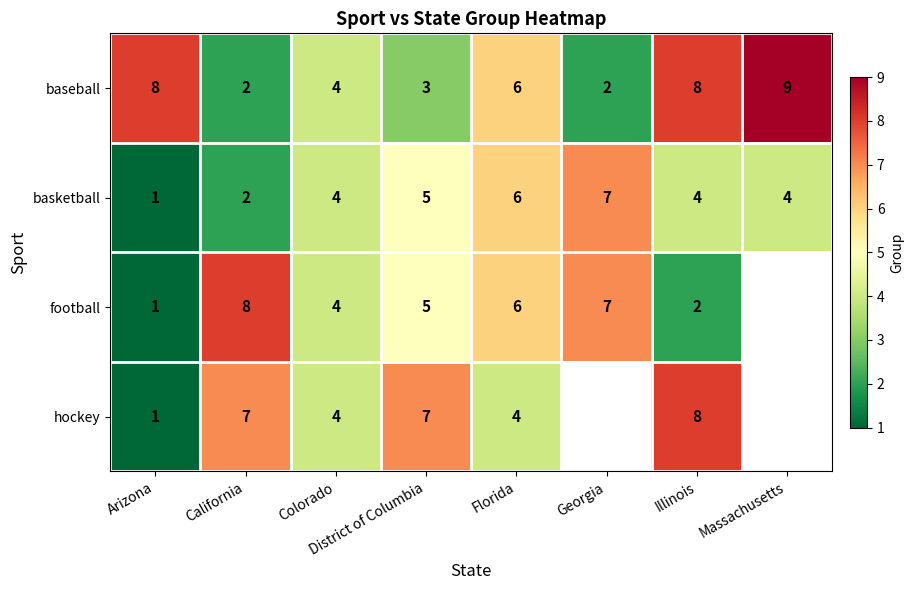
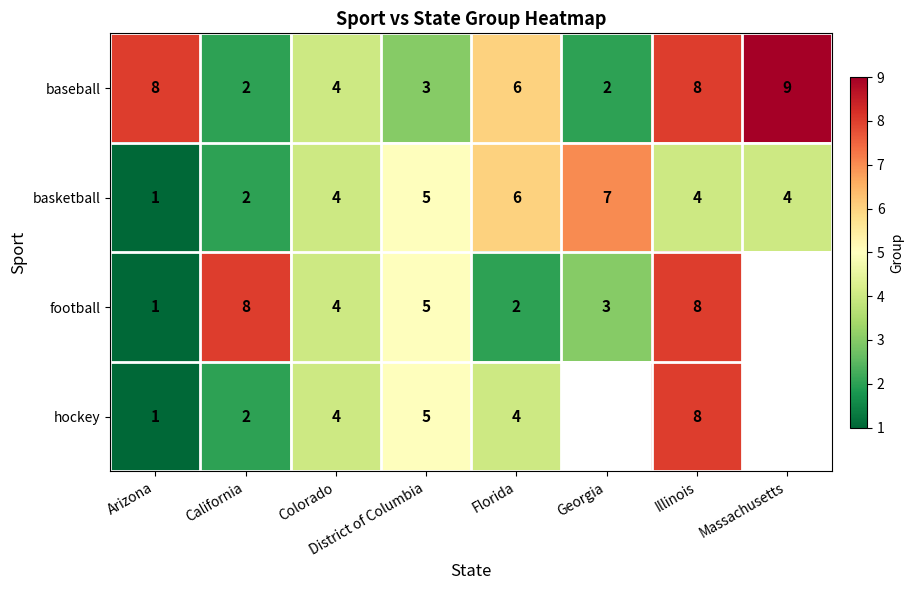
  {
    "baseball": {
      "Arizona": 8,
      "California": 2,
      "Colorado": 4,
      "District of Columbia": 3,
      "Florida": 6,
      "Georgia": 2,
      "Illinois": 8,
      "Massachusetts": 9
    },
    "basketball": {
      "Arizona": 1,
      "California": 2,
      "Colorado": 4,
      "District of Columbia": 5,
      "Florida": 6,
      "Georgia": 7,
      "Illinois": 4,
      "Massachusetts": 4
    },
    "football": {
      "Arizona": 1,
      "California": 8,
      "Colorado": 4,
      "District of Columbia": 5,
-     "Florida": 6,
-     "Georgia": 7,
-     "Illinois": 2
+     "Florida": 2,
+     "Georgia": 3,
+     "Illinois": 8
    },
    "hockey": {
      "Arizona": 1,
-     "California": 7,
+     "California": 2,
      "Colorado": 4,
-     "District of Columbia": 7,
+     "District of Columbia": 5,
      "Florida": 4,
      "Illinois": 8
    }
  }
